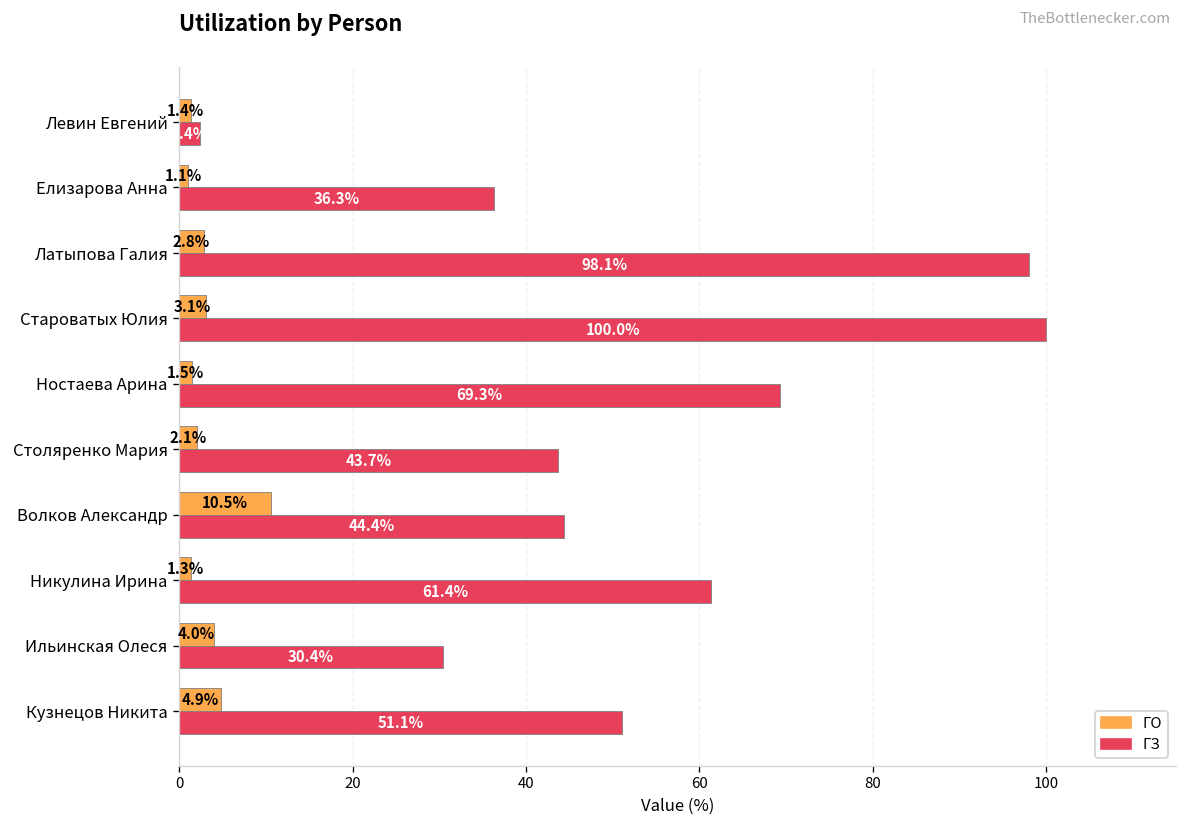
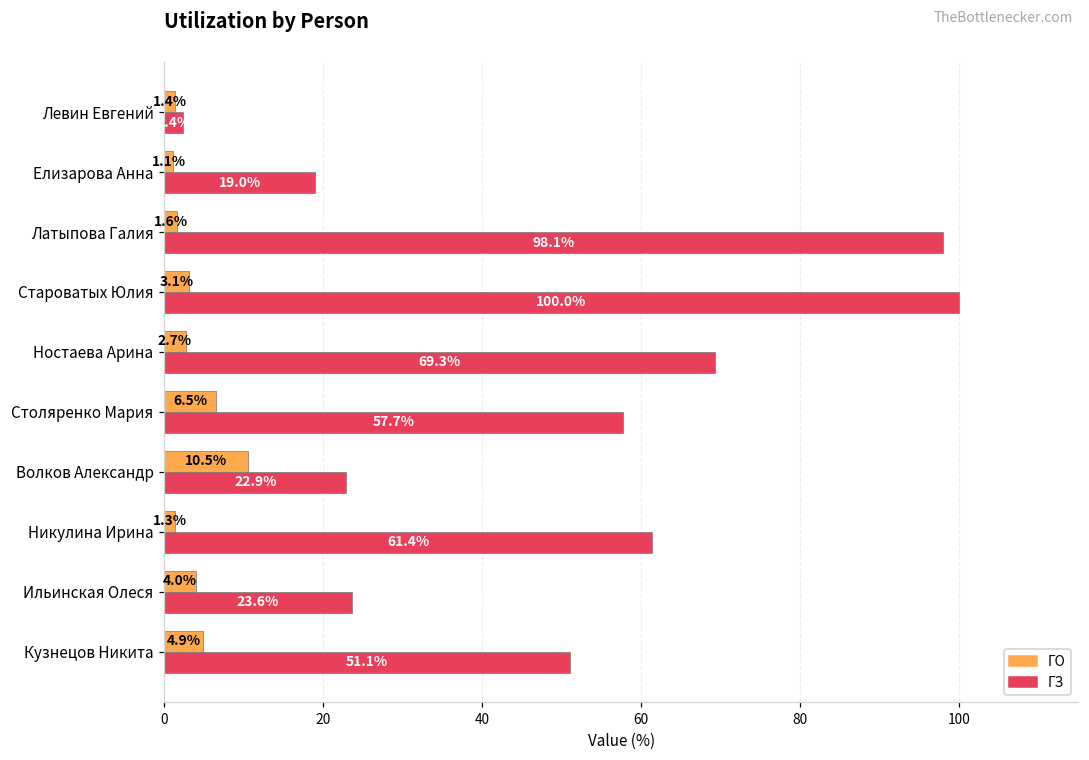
  {
    "ГО": {
      "Левин Евгений": "1.4%",
      "Елизарова Анна": "1.1%",
-     "Латыпова Галия": "2.8%",
+     "Латыпова Галия": "1.6%",
      "Староватых Юлия": "3.1%",
-     "Ностаева Арина": "1.5%",
-     "Столяренко Мария": "2.1%",
+     "Ностаева Арина": "2.7%",
+     "Столяренко Мария": "6.5%",
      "Волков Александр": "10.5%",
      "Никулина Ирина": "1.3%",
      "Ильинская Олеся": "4.0%",
      "Кузнецов Никита": "4.9%"
    },
    "ГЗ": {
      "Левин Евгений": "2.4%",
-     "Елизарова Анна": "36.3%",
+     "Елизарова Анна": "19.0%",
      "Латыпова Галия": "98.1%",
      "Староватых Юлия": "100.0%",
      "Ностаева Арина": "69.3%",
-     "Столяренко Мария": "43.7%",
-     "Волков Александр": "44.4%",
+     "Столяренко Мария": "57.7%",
+     "Волков Александр": "22.9%",
      "Никулина Ирина": "61.4%",
-     "Ильинская Олеся": "30.4%",
+     "Ильинская Олеся": "23.6%",
      "Кузнецов Никита": "51.1%"
    }
  }
